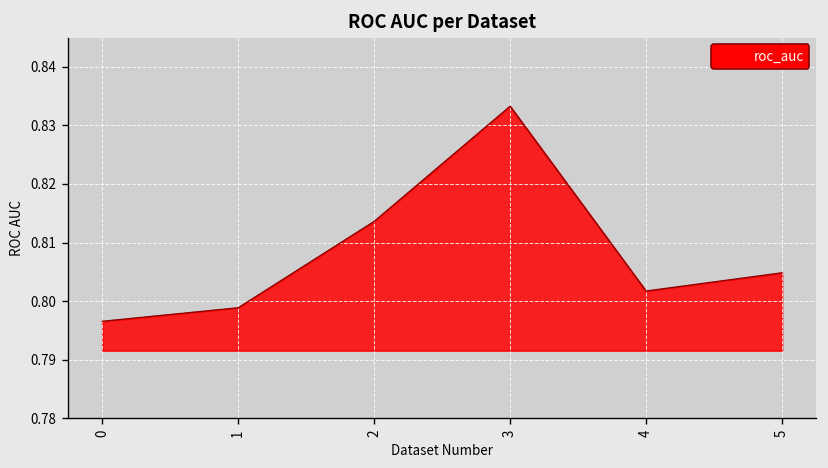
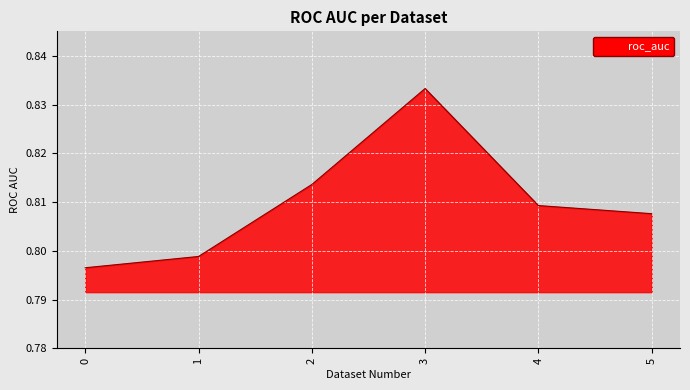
  {
    "0": 0.797,
    "1": 0.799,
    "2": 0.814,
    "3": 0.833,
-   "4": 0.802,
-   "5": 0.805
+   "4": 0.809,
+   "5": 0.808
  }
